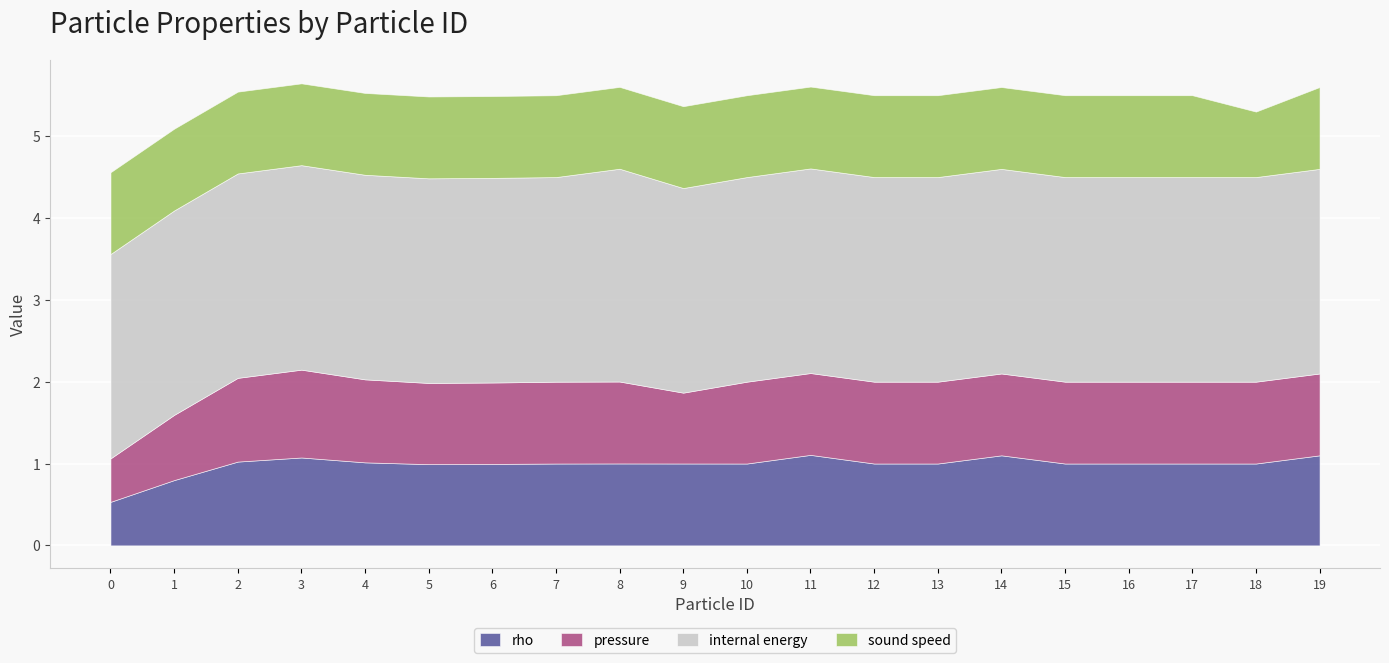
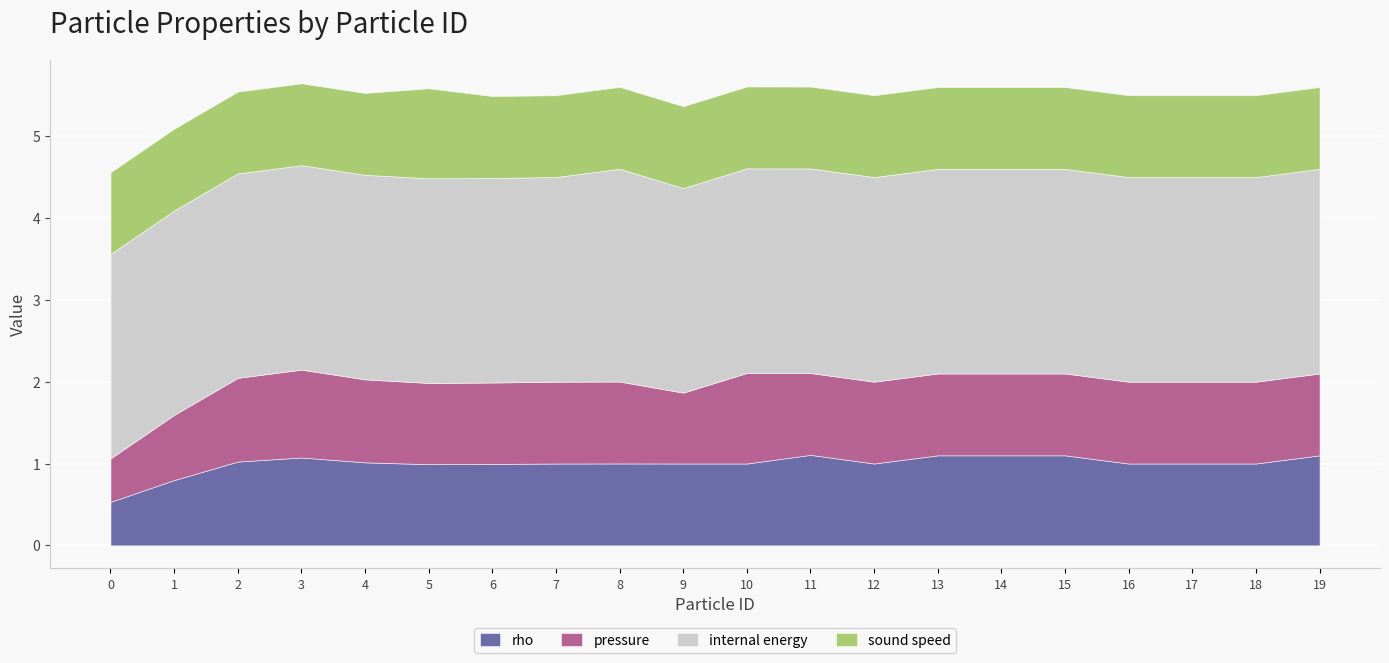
  {
    "rho": {
      "0": 0.5,
      "1": 0.8,
      "2": 1.0,
      "3": 1.1,
      "4": 1.0,
      "5": 1.0,
      "6": 1.0,
      "7": 1.0,
      "8": 1.0,
      "9": 1.0,
      "10": 1.0,
      "11": 1.1,
      "12": 1.0,
-     "13": 1.0,
+     "13": 1.1,
      "14": 1.1,
-     "15": 1.0,
+     "15": 1.1,
      "16": 1.0,
      "17": 1.0,
      "18": 1.0,
      "19": 1.1
    },
    "pressure": {
      "0": 0.5,
      "1": 0.8,
      "2": 1.0,
      "3": 1.1,
      "4": 1.0,
      "5": 1.0,
      "6": 1.0,
      "7": 1.0,
      "8": 1.0,
      "9": 0.9,
-     "10": 1.0,
+     "10": 1.1,
      "11": 1.0,
      "12": 1.0,
      "13": 1.0,
      "14": 1.0,
      "15": 1.0,
      "16": 1.0,
      "17": 1.0,
      "18": 1.0,
      "19": 1.0
    },
    "internal energy": {
      "0": 2.5,
      "1": 2.5,
      "2": 2.5,
      "3": 2.5,
      "4": 2.5,
      "5": 2.5,
      "6": 2.5,
      "7": 2.5,
      "8": 2.6,
      "9": 2.5,
      "10": 2.5,
      "11": 2.5,
      "12": 2.5,
      "13": 2.5,
      "14": 2.5,
      "15": 2.5,
      "16": 2.5,
      "17": 2.5,
      "18": 2.5,
      "19": 2.5
    },
    "sound speed": {
      "0": 1.0,
      "1": 1.0,
      "2": 1.0,
      "3": 1.0,
      "4": 1.0,
-     "5": 1.0,
+     "5": 1.1,
      "6": 1.0,
      "7": 1.0,
      "8": 1.0,
      "9": 1.0,
      "10": 1.0,
      "11": 1.0,
      "12": 1.0,
      "13": 1.0,
      "14": 1.0,
      "15": 1.0,
      "16": 1.0,
      "17": 1.0,
-     "18": 0.8,
+     "18": 1.0,
      "19": 1.0
    }
  }
